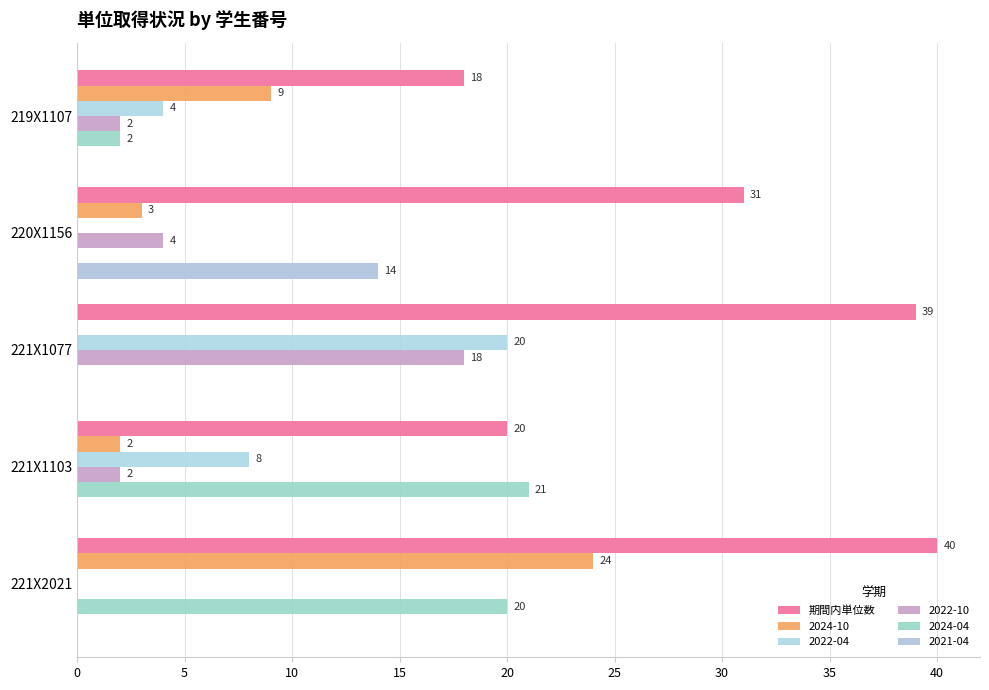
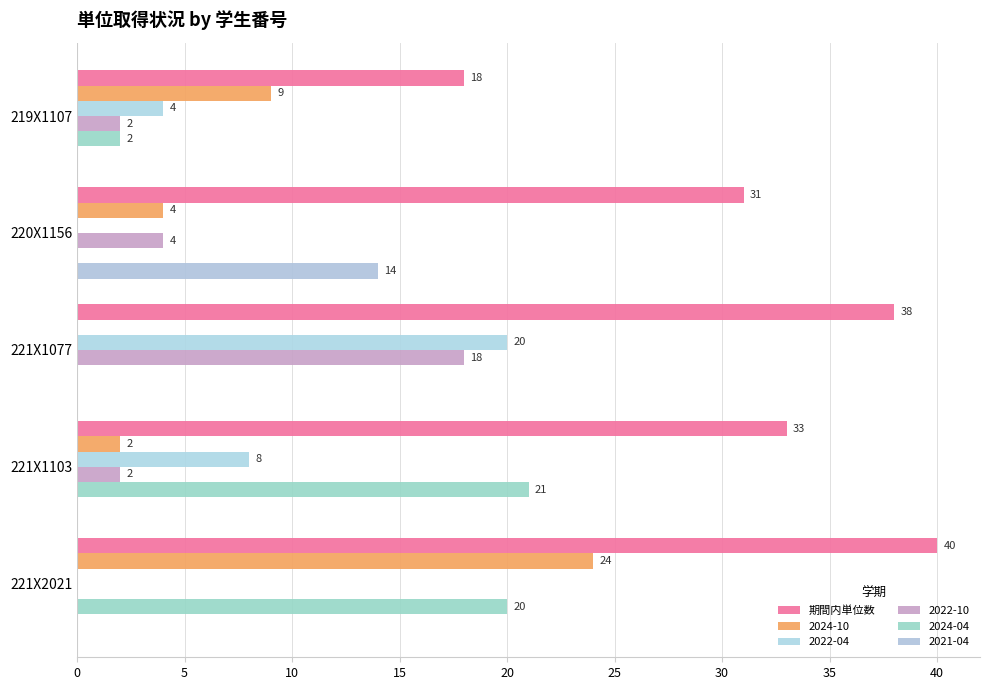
  {
    "期間内単位数": {
      "219X1107": 18,
      "220X1156": 31,
-     "221X1077": 39,
-     "221X1103": 20,
+     "221X1077": 38,
+     "221X1103": 33,
      "221X2021": 40
    },
    "2024-10": {
      "219X1107": 9,
-     "220X1156": 3,
+     "220X1156": 4,
      "221X1103": 2,
      "221X2021": 24
    }
  }
